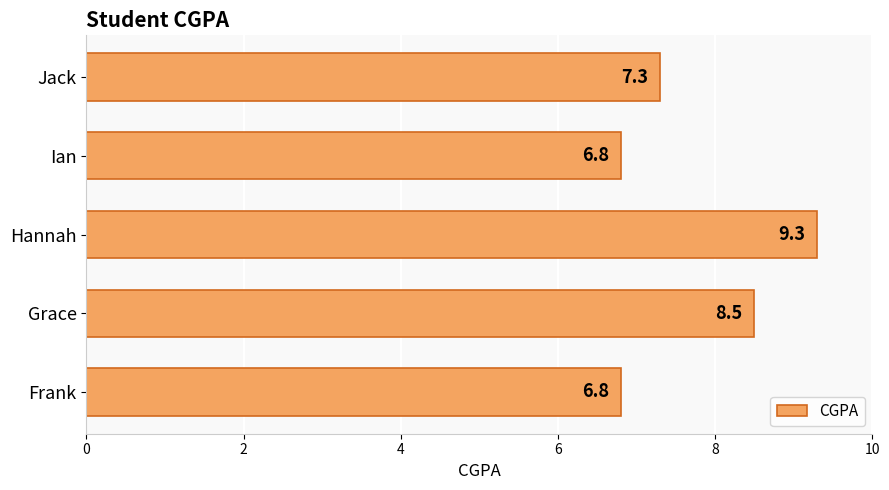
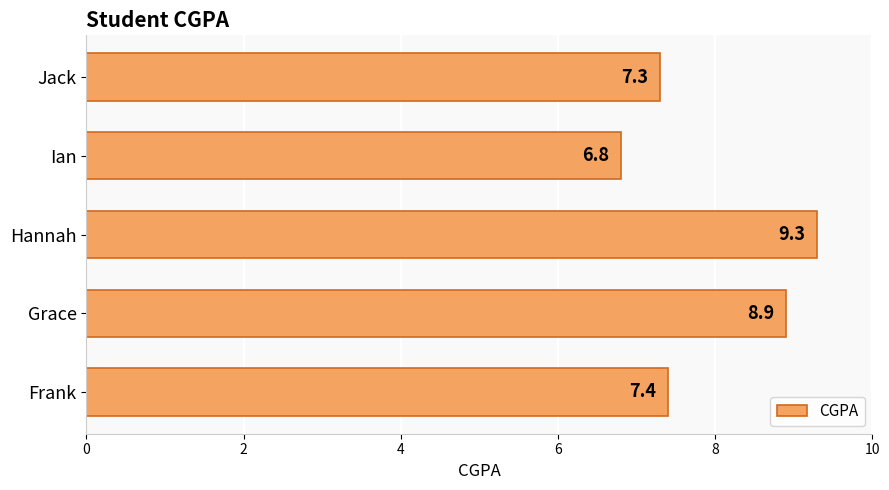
  {
    "Jack": 7.3,
    "Ian": 6.8,
    "Hannah": 9.3,
-   "Grace": 8.5,
-   "Frank": 6.8
+   "Grace": 8.9,
+   "Frank": 7.4
  }
